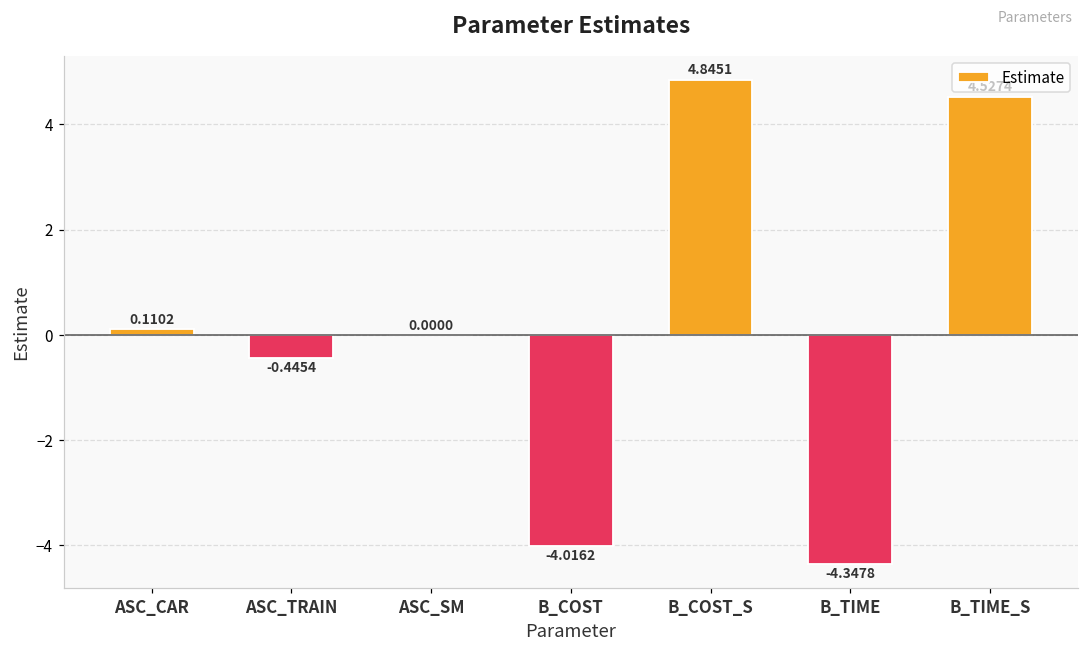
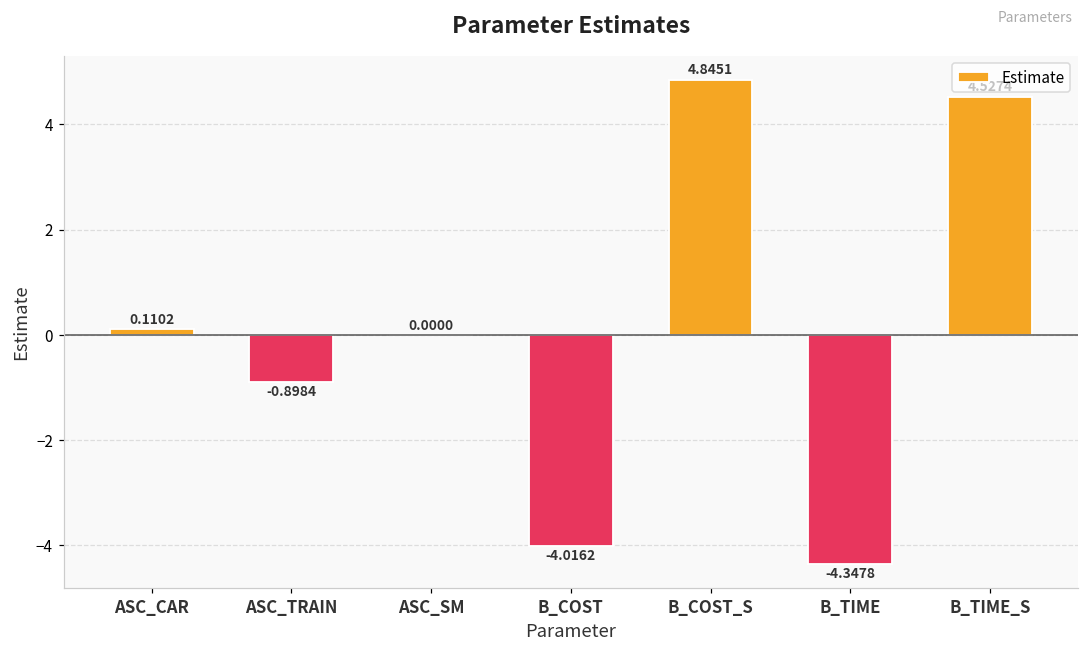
  {
    "ASC_CAR": 0.1102,
-   "ASC_TRAIN": -0.4454,
+   "ASC_TRAIN": -0.8984,
    "ASC_SM": 0.0000,
    "B_COST": -4.0162,
    "B_COST_S": 4.8451,
    "B_TIME": -4.3478
  }
